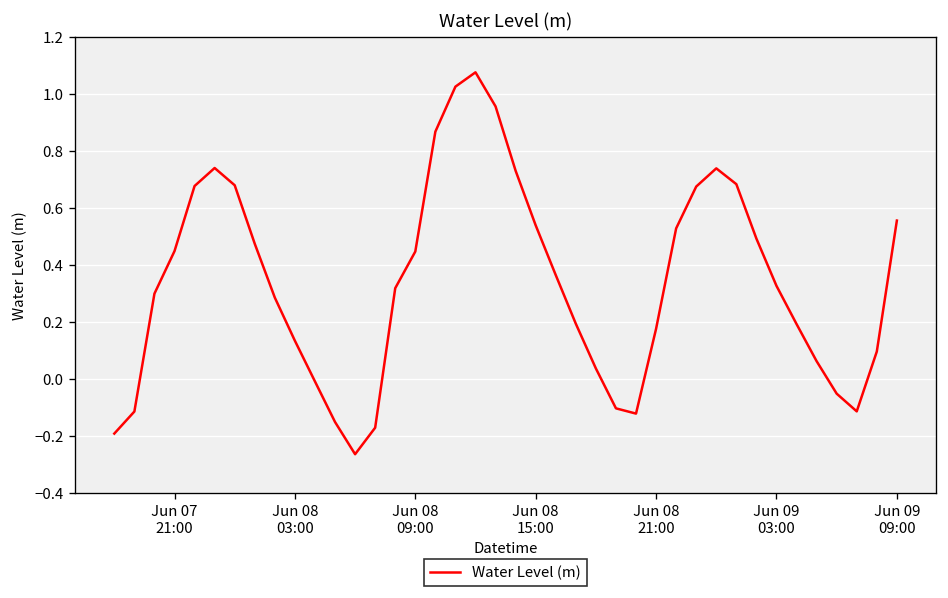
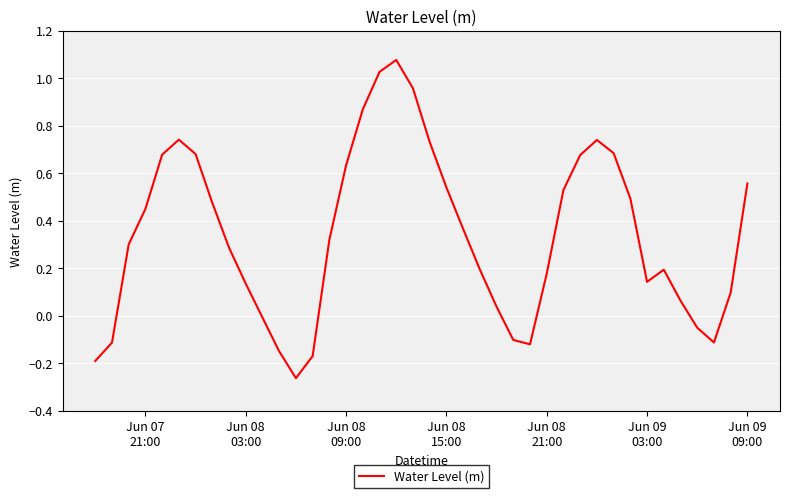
  {
    "Jun 07 21:00": 0.45,
    "Jun 08 03:00": 0.13,
-   "Jun 08 09:00": 0.45,
+   "Jun 08 09:00": 0.63,
    "Jun 08 15:00": 0.54,
    "Jun 08 21:00": 0.18,
-   "Jun 09 03:00": 0.33,
+   "Jun 09 03:00": 0.14,
    "Jun 09 09:00": 0.56
  }
